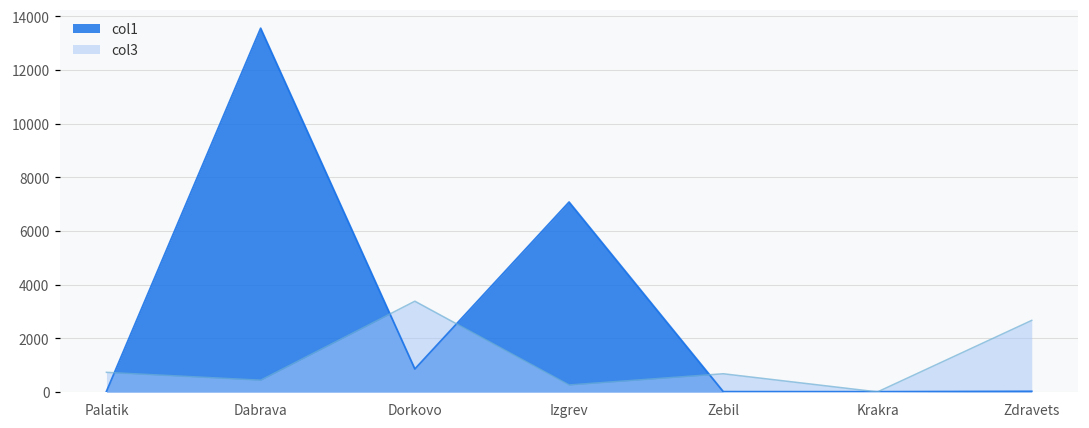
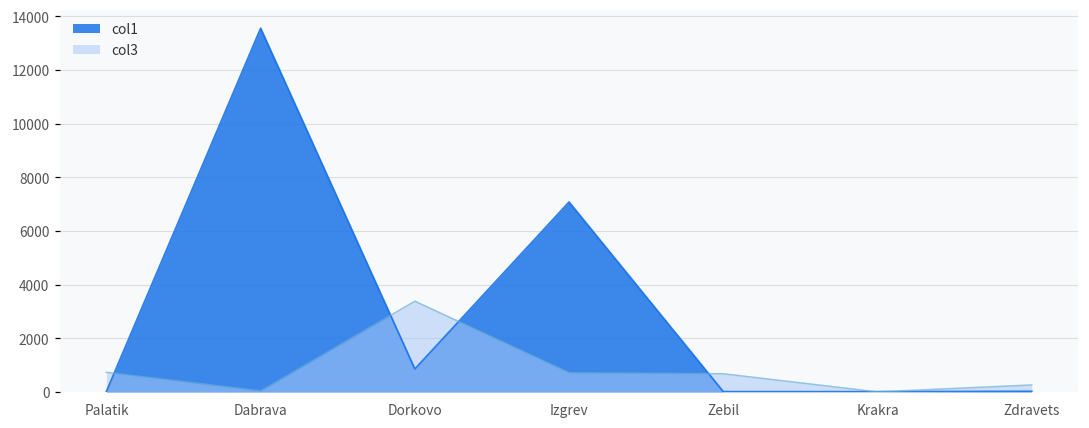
  {
    "col1": {
      "Palatik": 0,
      "Dabrava": 13600,
      "Dorkovo": 900,
      "Izgrev": 7100,
      "Zebil": 0,
      "Zdravets": 0
    },
    "col3": {
      "Palatik": 700,
-     "Dabrava": 400,
+     "Dabrava": 0,
      "Dorkovo": 3400,
-     "Izgrev": 300,
+     "Izgrev": 700,
      "Zebil": 700,
-     "Zdravets": 2700
+     "Zdravets": 300
    }
  }
